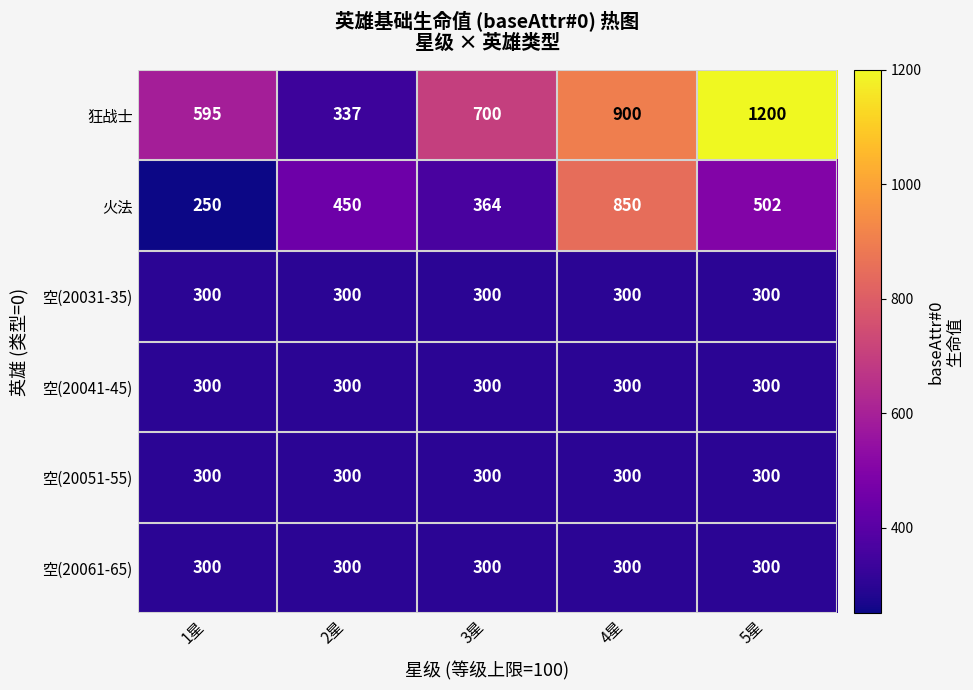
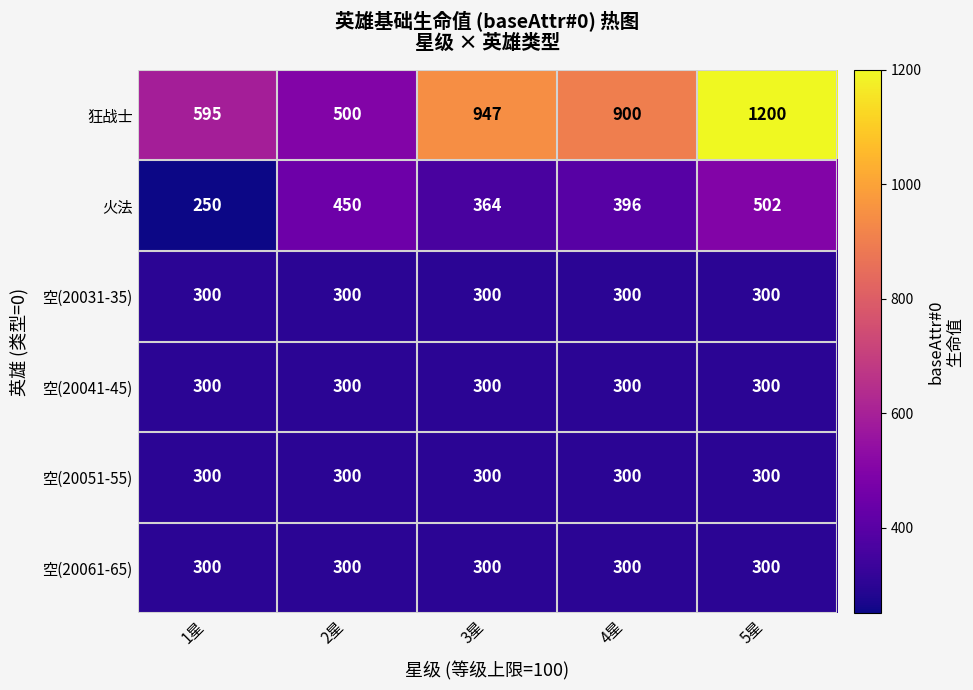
  {
    "狂战士": {
      "1星": 595,
-     "2星": 337,
-     "3星": 700,
+     "2星": 500,
+     "3星": 947,
      "4星": 900,
      "5星": 1200
    },
    "火法": {
      "1星": 250,
      "2星": 450,
      "3星": 364,
-     "4星": 850,
+     "4星": 396,
      "5星": 502
    },
    "空(20031-35)": {
      "1星": 300,
      "2星": 300,
      "3星": 300,
      "4星": 300,
      "5星": 300
    },
    "空(20041-45)": {
      "1星": 300,
      "2星": 300,
      "3星": 300,
      "4星": 300,
      "5星": 300
    },
    "空(20051-55)": {
      "1星": 300,
      "2星": 300,
      "3星": 300,
      "4星": 300,
      "5星": 300
    },
    "空(20061-65)": {
      "1星": 300,
      "2星": 300,
      "3星": 300,
      "4星": 300,
      "5星": 300
    }
  }
